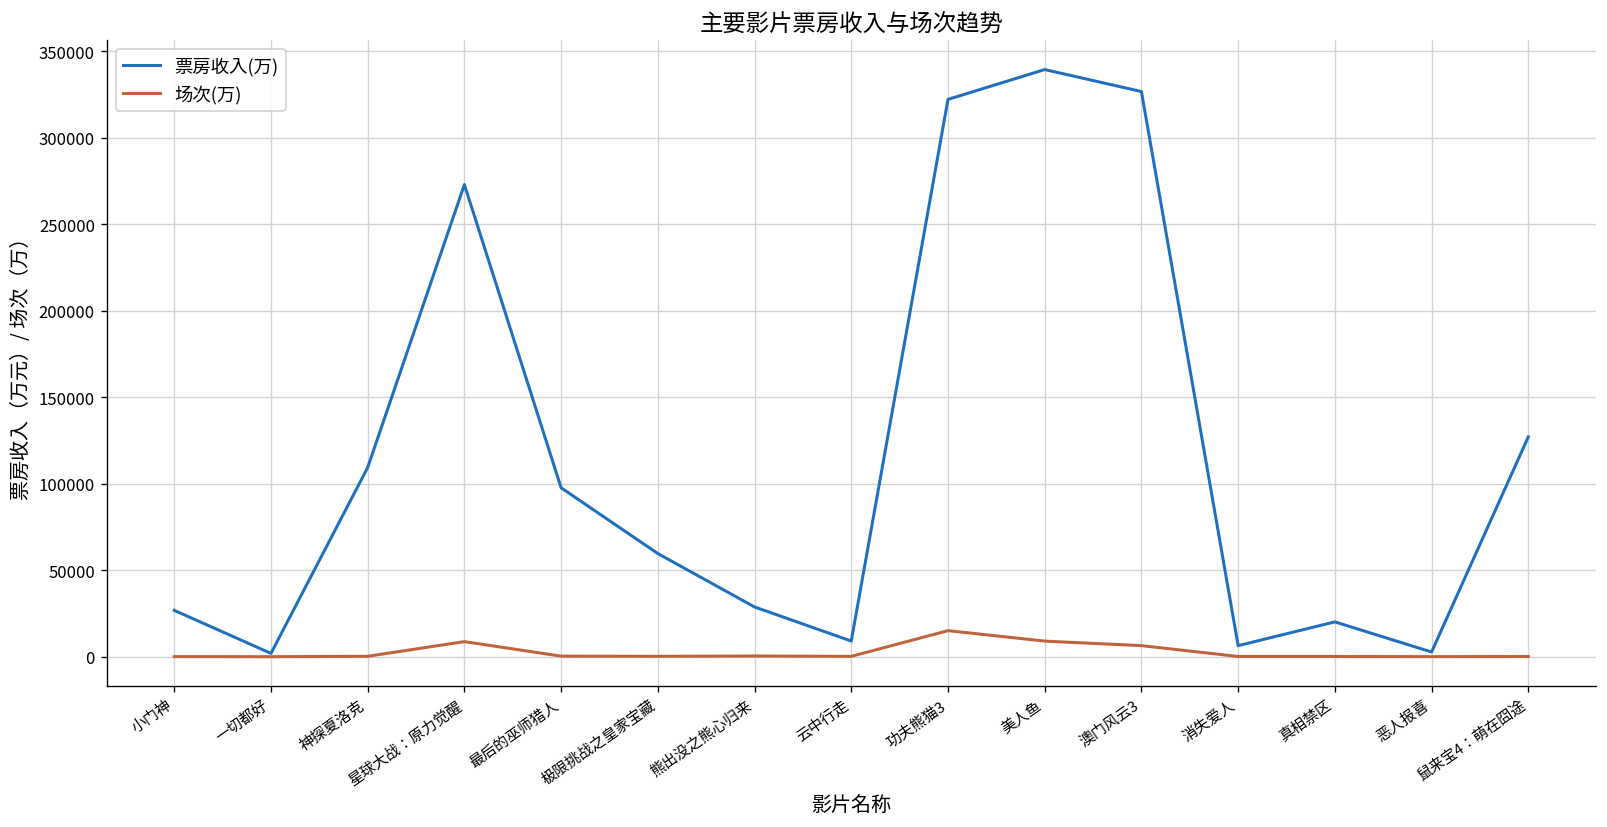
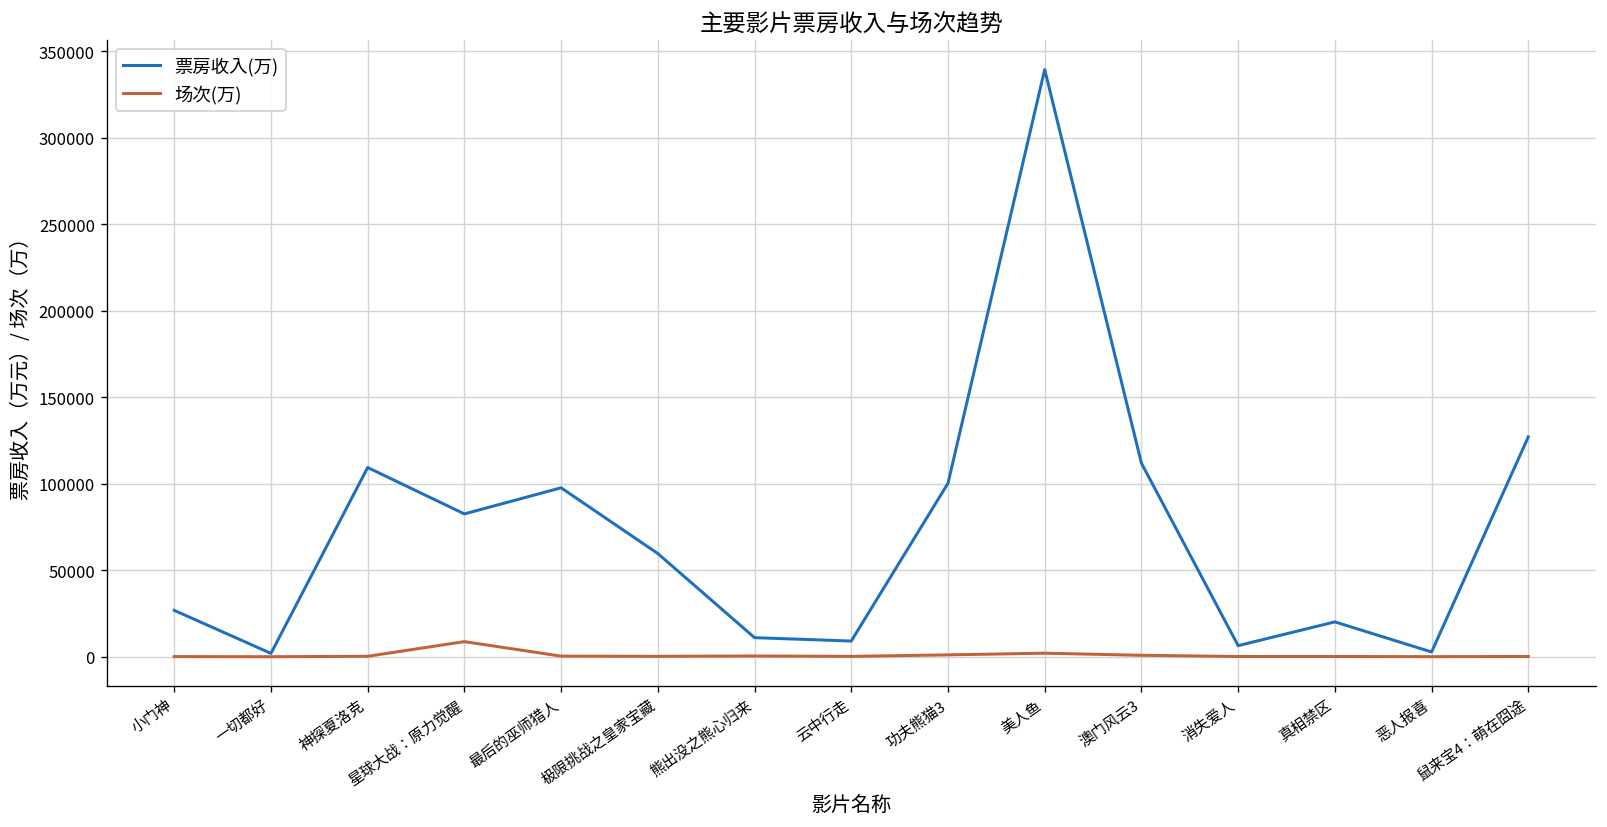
  {
    "票房收入(万)": {
      "小门神": 27000,
      "一切都好": 2000,
      "神探夏洛克": 109000,
-     "星球大战：原力觉醒": 273000,
+     "星球大战：原力觉醒": 83000,
      "最后的巫师猎人": 98000,
      "极限挑战之皇家宝藏": 60000,
-     "熊出没之熊心归来": 29000,
+     "熊出没之熊心归来": 11000,
      "云中行走": 9000,
-     "功夫熊猫3": 322000,
+     "功夫熊猫3": 100000,
      "美人鱼": 339000,
-     "澳门风云3": 327000,
+     "澳门风云3": 112000,
      "消失爱人": 6000,
      "真相禁区": 20000,
      "恶人报喜": 3000,
      "鼠来宝4：萌在囧途": 127000
    },
    "场次(万)": {
      "小门神": 0,
      "一切都好": 0,
      "神探夏洛克": 0,
      "星球大战：原力觉醒": 9000,
      "最后的巫师猎人": 0,
      "极限挑战之皇家宝藏": 0,
      "熊出没之熊心归来": 0,
      "云中行走": 0,
-     "功夫熊猫3": 15000,
-     "美人鱼": 9000,
-     "澳门风云3": 6000,
+     "功夫熊猫3": 1000,
+     "美人鱼": 2000,
+     "澳门风云3": 1000,
      "消失爱人": 0,
      "真相禁区": 0,
      "恶人报喜": 0,
      "鼠来宝4：萌在囧途": 0
    }
  }
